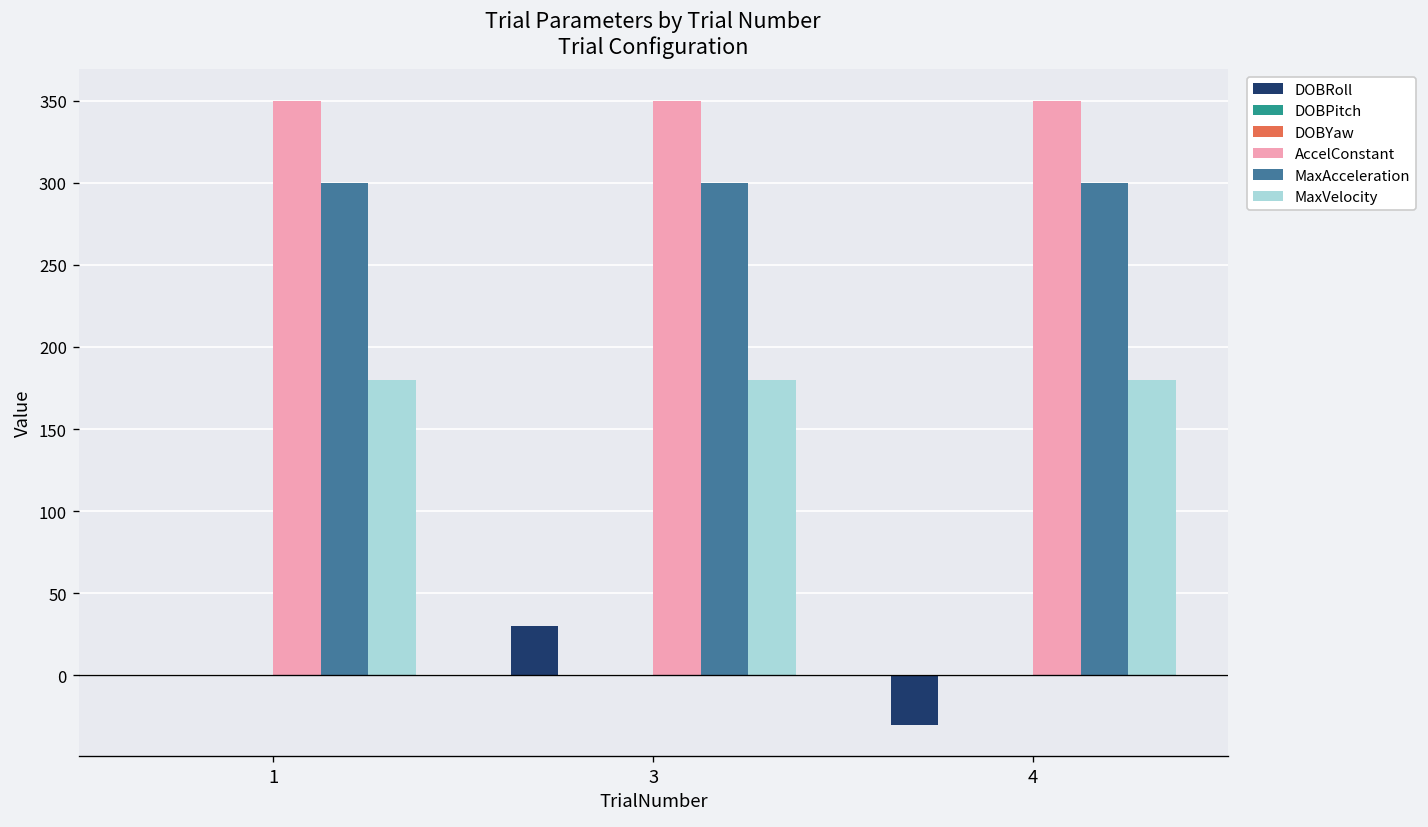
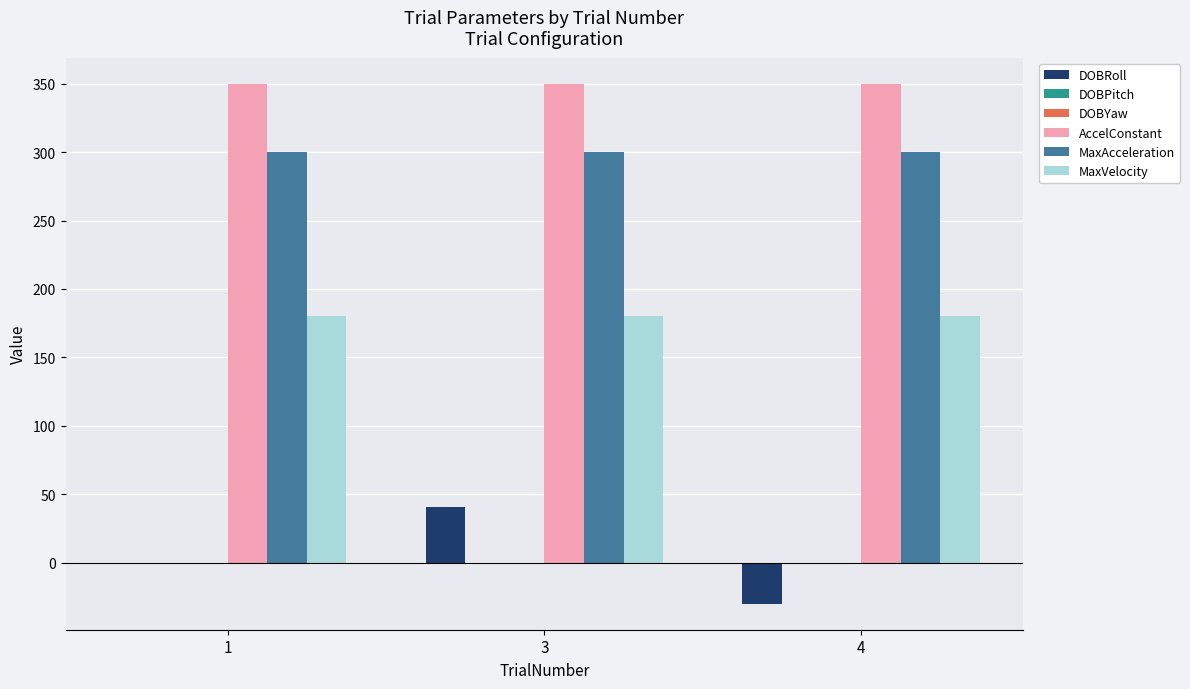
  {
    "DOBRoll": {
      "1": 0,
-     "3": 30,
+     "3": 41,
      "4": -30
    },
    "DOBYaw": {
      "1": 0,
      "3": 0,
      "4": 0
    },
    "AccelConstant": {
      "1": 350,
      "3": 350,
      "4": 350
    },
    "MaxVelocity": {
      "1": 180,
      "3": 180,
      "4": 180
    }
  }
